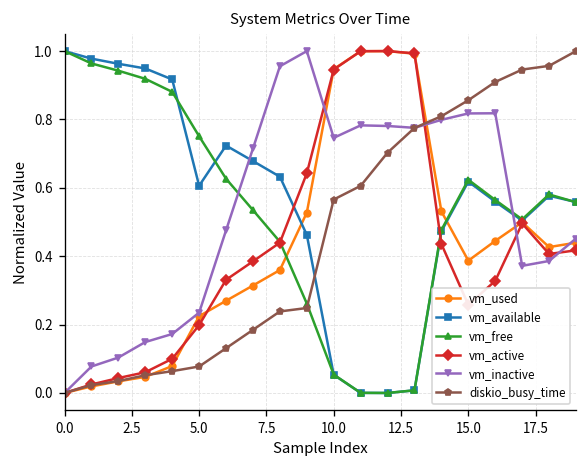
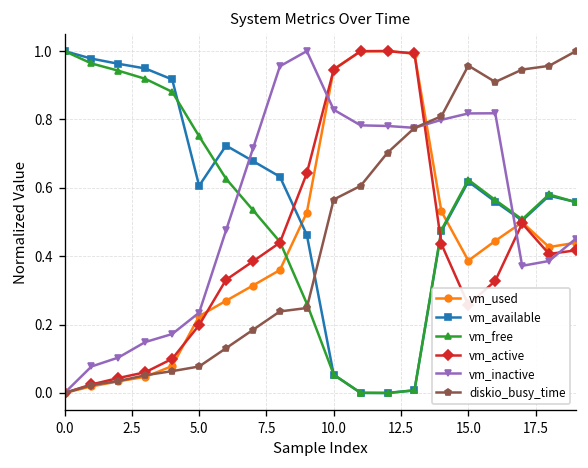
  {
    "vm_used": {
      "5.0": 0.22,
      "15.0": 0.39
    },
    "vm_available": {
      "5.0": 0.61
    },
    "vm_free": {
      "5.0": 0.75
    },
    "vm_active": {
      "5.0": 0.20
    },
    "vm_inactive": {
      "5.0": 0.23,
-     "10.0": 0.75,
+     "10.0": 0.83,
      "15.0": 0.82
    },
    "diskio_busy_time": {
      "5.0": 0.08,
      "10.0": 0.57,
-     "15.0": 0.86
+     "15.0": 0.96
    }
  }
